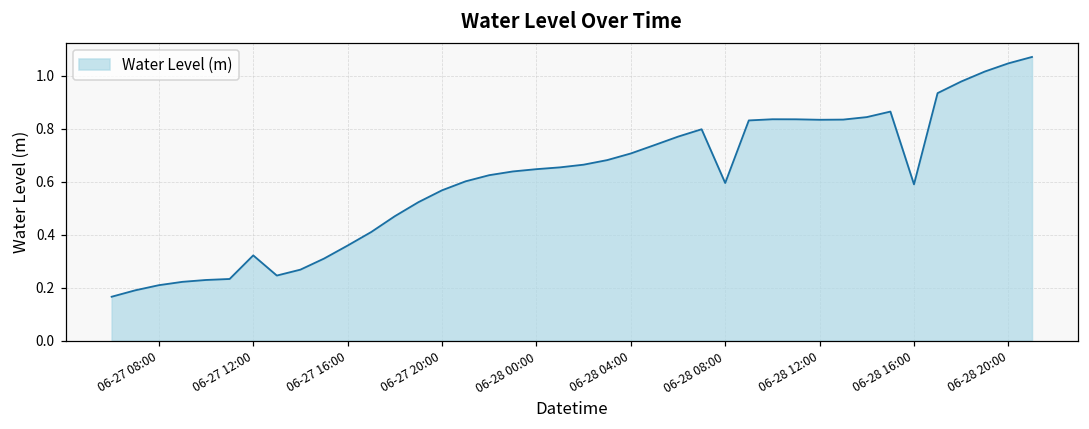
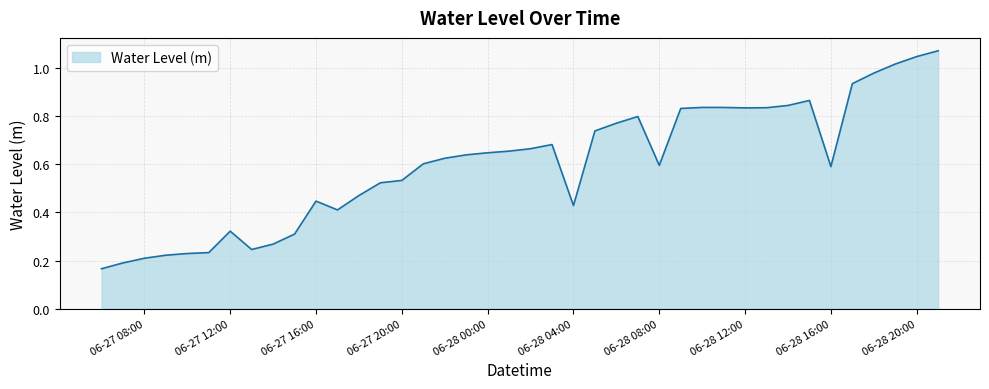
  {
    "06-27 08:00": 0.21,
    "06-27 12:00": 0.32,
-   "06-27 16:00": 0.36,
-   "06-27 20:00": 0.57,
+   "06-27 16:00": 0.45,
+   "06-27 20:00": 0.53,
    "06-28 00:00": 0.65,
-   "06-28 04:00": 0.71,
+   "06-28 04:00": 0.43,
    "06-28 08:00": 0.60,
    "06-28 12:00": 0.83,
    "06-28 16:00": 0.59,
    "06-28 20:00": 1.05
  }
